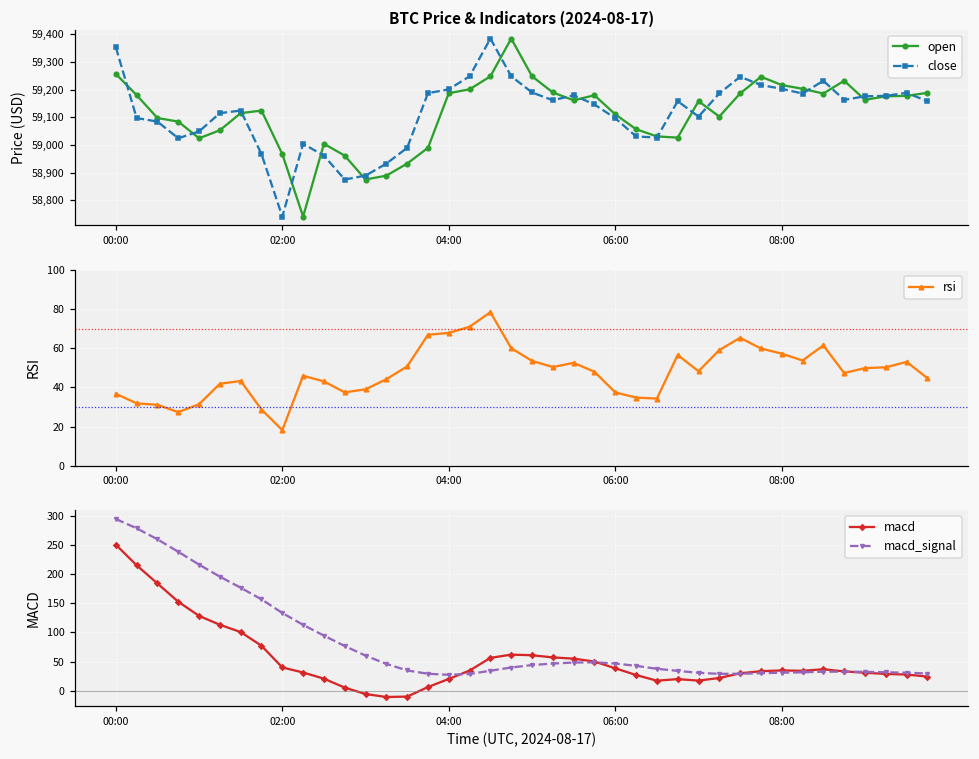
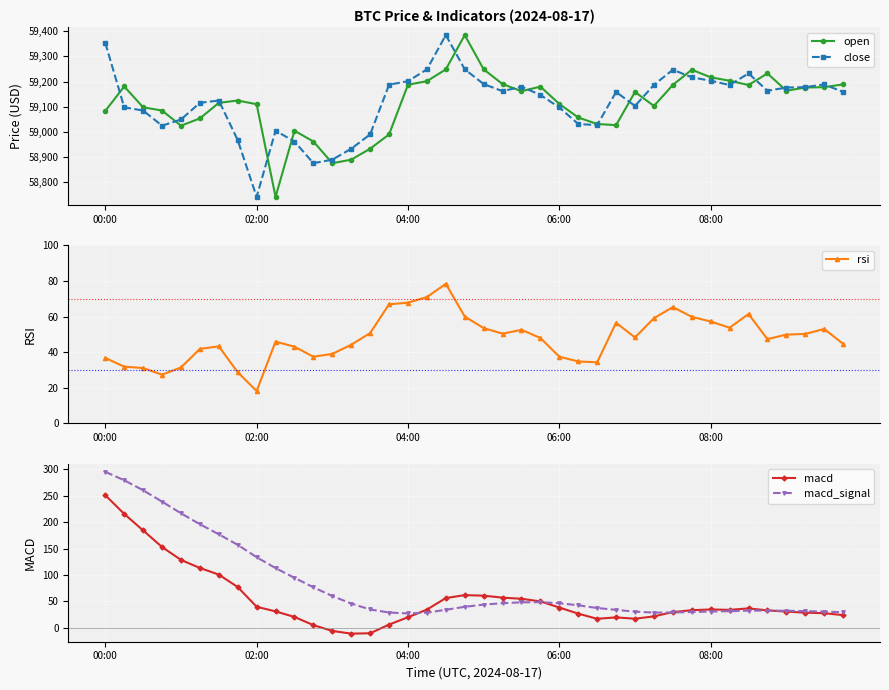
  {
    "BTC Price & Indicators (2024-08-17)": {
      "open": {
-       "00:00": "59,260",
-       "02:00": "58,970",
+       "00:00": "59,080",
+       "02:00": "59,110",
        "04:00": "59,190",
        "06:00": "59,110",
        "08:00": "59,220"
      },
      "close": {
        "00:00": "59,350",
        "02:00": "58,740",
        "04:00": "59,200",
        "06:00": "59,100",
        "08:00": "59,200"
      }
    }
  }
